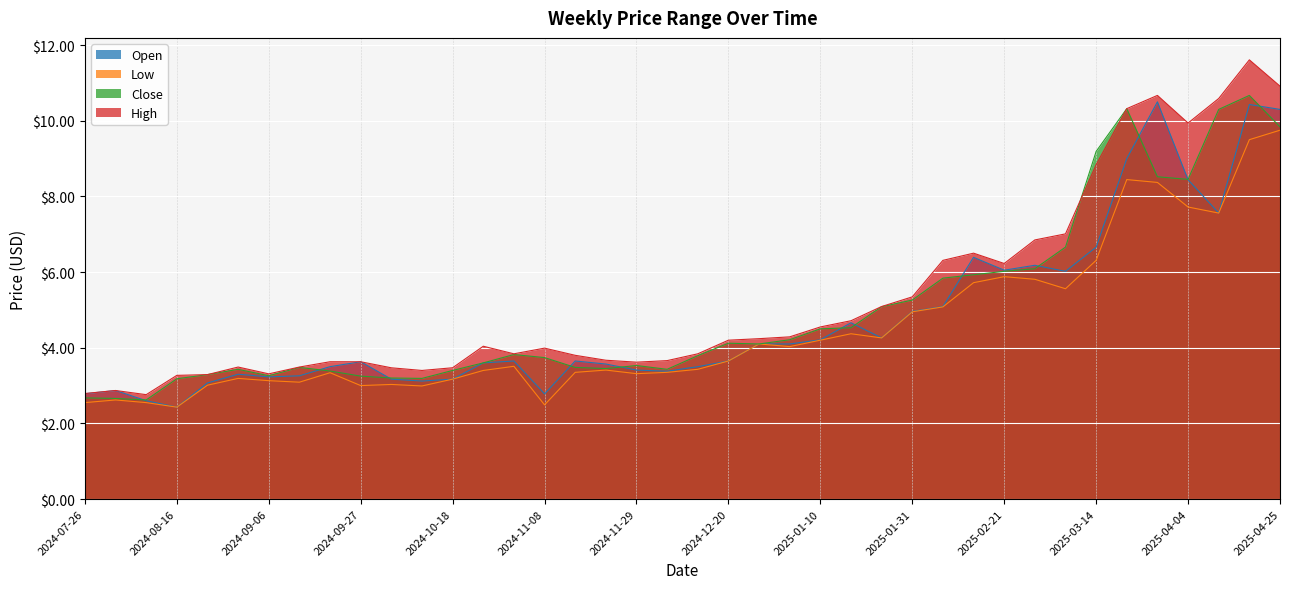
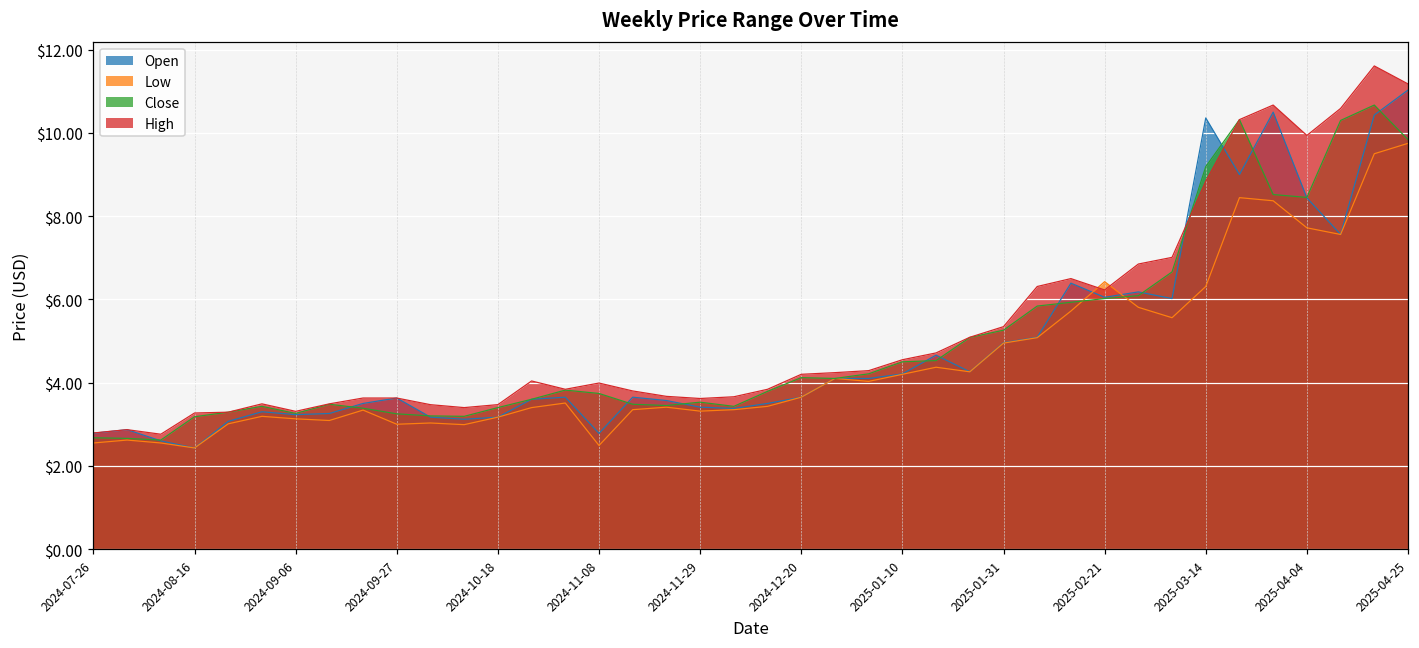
  {
    "Open": {
      "2024-11-08": "$2.8",
      "2024-11-29": "$3.4",
-     "2025-03-14": "$6.7",
-     "2025-04-25": "$10.3"
+     "2025-03-14": "$10.4",
+     "2025-04-25": "$11.0"
    },
    "Low": {
      "2024-07-26": "$2.6",
      "2024-09-06": "$3.1",
      "2024-09-27": "$3.0",
      "2024-11-08": "$2.5",
      "2024-11-29": "$3.3",
-     "2025-02-21": "$5.9",
+     "2025-02-21": "$6.4",
      "2025-03-14": "$6.3",
      "2025-04-04": "$7.7",
      "2025-04-25": "$9.8"
    },
    "Close": {
      "2024-07-26": "$2.7",
      "2024-08-16": "$3.2",
      "2024-09-27": "$3.3",
      "2024-10-18": "$3.4",
      "2024-11-08": "$3.7",
      "2024-11-29": "$3.5",
      "2024-12-20": "$4.1",
      "2025-01-31": "$5.3",
      "2025-03-14": "$9.2",
      "2025-04-25": "$9.8"
    },
    "High": {
      "2024-08-16": "$3.3",
      "2024-10-18": "$3.5",
      "2024-11-08": "$4.0",
      "2024-11-29": "$3.6",
      "2024-12-20": "$4.2",
      "2025-01-31": "$5.3",
      "2025-02-21": "$6.2",
      "2025-03-14": "$8.8",
      "2025-04-04": "$9.9",
-     "2025-04-25": "$10.9"
+     "2025-04-25": "$11.2"
    }
  }
